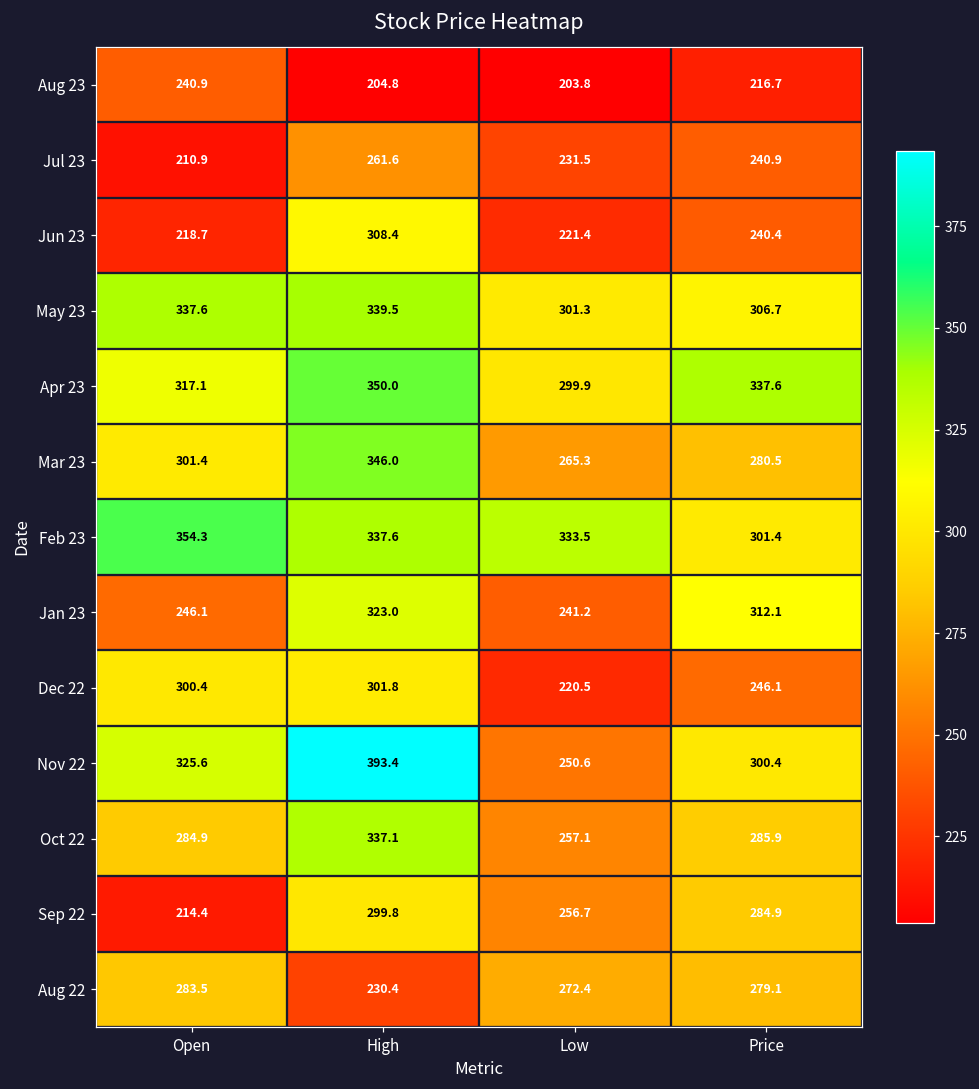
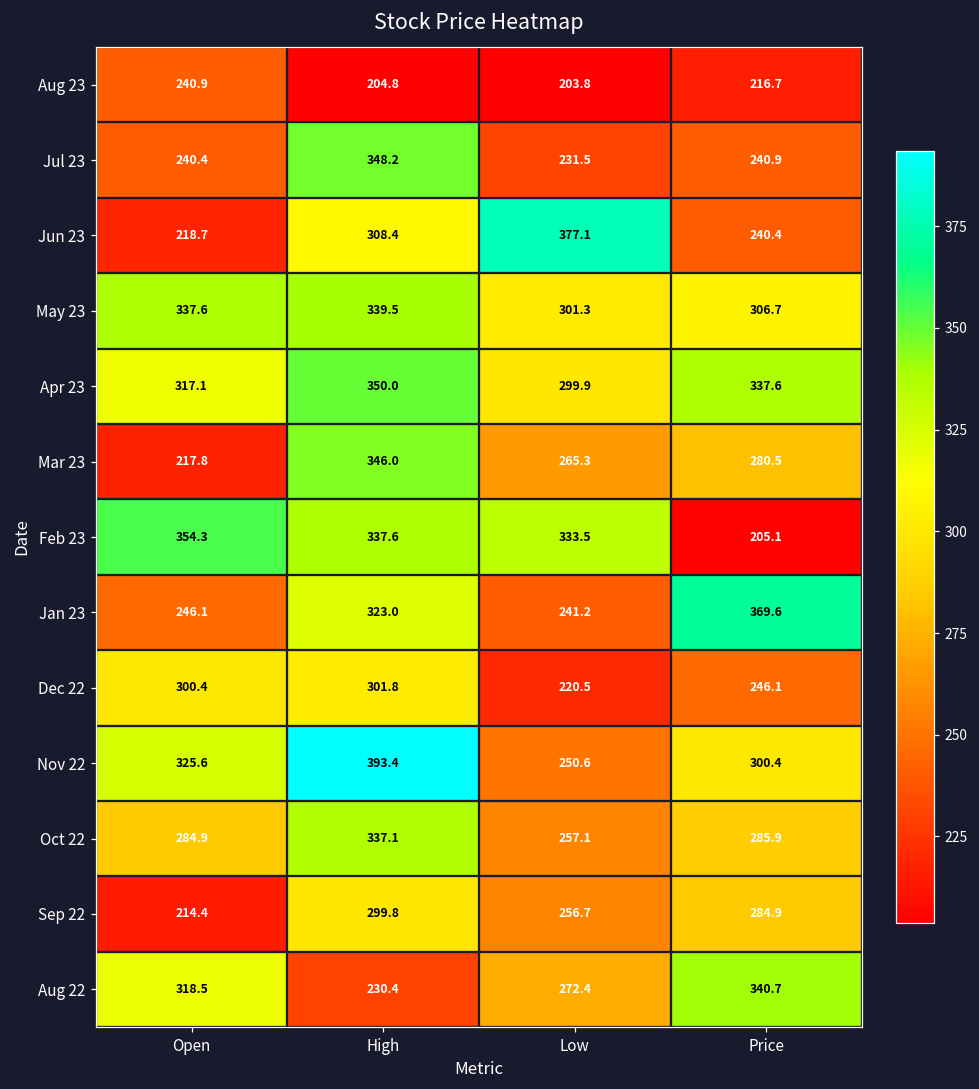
  {
    "Aug 23": {
      "Open": 240.9,
      "High": 204.8,
      "Low": 203.8,
      "Price": 216.7
    },
    "Jul 23": {
-     "Open": 210.9,
-     "High": 261.6,
+     "Open": 240.4,
+     "High": 348.2,
      "Low": 231.5,
      "Price": 240.9
    },
    "Jun 23": {
      "Open": 218.7,
      "High": 308.4,
-     "Low": 221.4,
+     "Low": 377.1,
      "Price": 240.4
    },
    "May 23": {
      "Open": 337.6,
      "High": 339.5,
      "Low": 301.3,
      "Price": 306.7
    },
    "Apr 23": {
      "Open": 317.1,
      "High": 350.0,
      "Low": 299.9,
      "Price": 337.6
    },
    "Mar 23": {
-     "Open": 301.4,
+     "Open": 217.8,
      "High": 346.0,
      "Low": 265.3,
      "Price": 280.5
    },
    "Feb 23": {
      "Open": 354.3,
      "High": 337.6,
      "Low": 333.5,
-     "Price": 301.4
+     "Price": 205.1
    },
    "Jan 23": {
      "Open": 246.1,
      "High": 323.0,
      "Low": 241.2,
-     "Price": 312.1
+     "Price": 369.6
    },
    "Dec 22": {
      "Open": 300.4,
      "High": 301.8,
      "Low": 220.5,
      "Price": 246.1
    },
    "Nov 22": {
      "Open": 325.6,
      "High": 393.4,
      "Low": 250.6,
      "Price": 300.4
    },
    "Oct 22": {
      "Open": 284.9,
      "High": 337.1,
      "Low": 257.1,
      "Price": 285.9
    },
    "Sep 22": {
      "Open": 214.4,
      "High": 299.8,
      "Low": 256.7,
      "Price": 284.9
    },
    "Aug 22": {
-     "Open": 283.5,
+     "Open": 318.5,
      "High": 230.4,
      "Low": 272.4,
-     "Price": 279.1
+     "Price": 340.7
    }
  }
